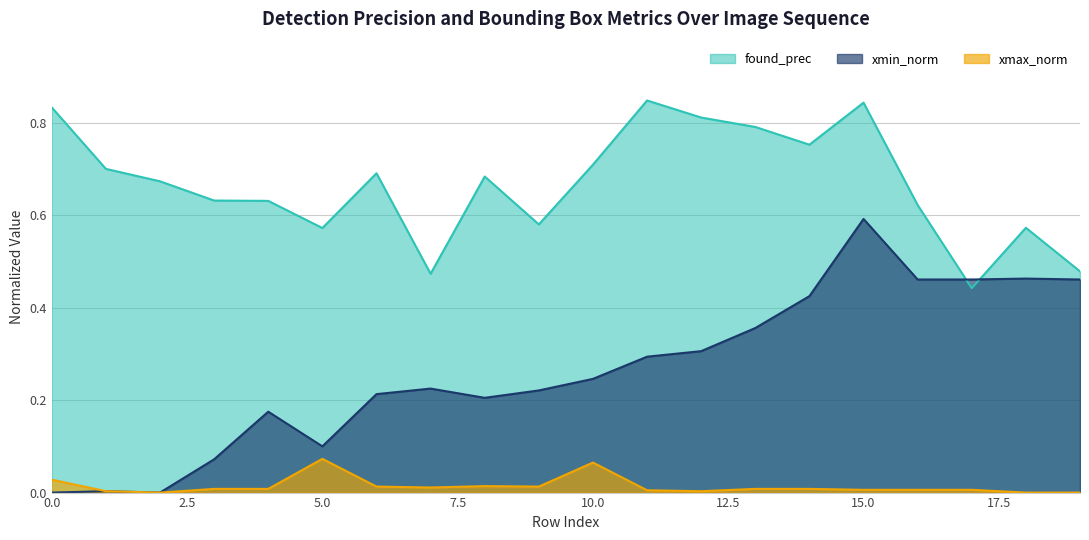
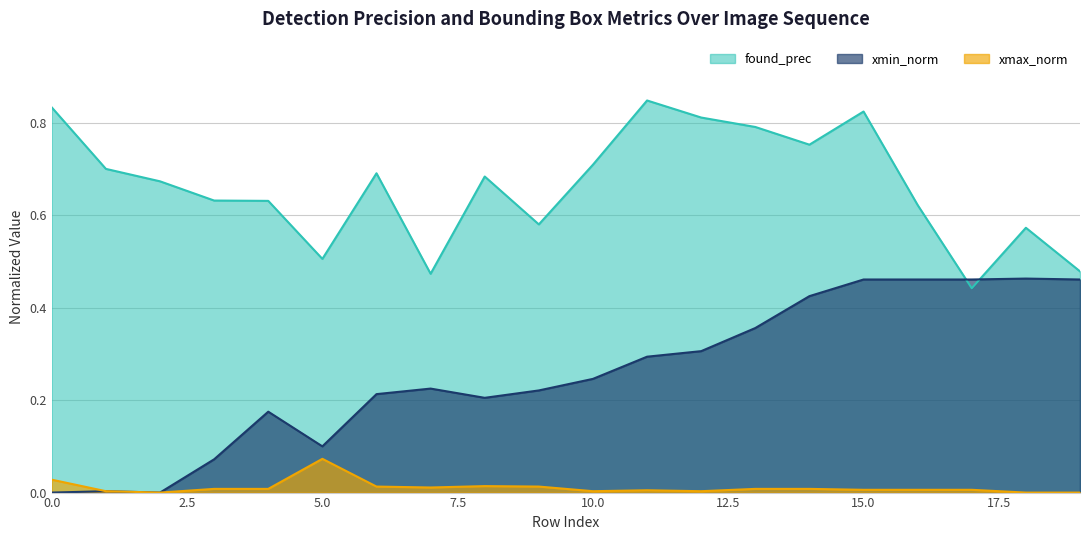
  {
    "found_prec": {
      "0.0": 0.83,
-     "5.0": 0.57,
+     "5.0": 0.51,
      "10.0": 0.71,
-     "15.0": 0.84
+     "15.0": 0.82
    },
    "xmin_norm": {
      "0.0": 0.00,
      "5.0": 0.10,
      "10.0": 0.25,
-     "15.0": 0.59
+     "15.0": 0.46
    },
    "xmax_norm": {
      "0.0": 0.03,
      "5.0": 0.07,
-     "10.0": 0.07,
+     "10.0": 0.00,
      "15.0": 0.01
    }
  }
